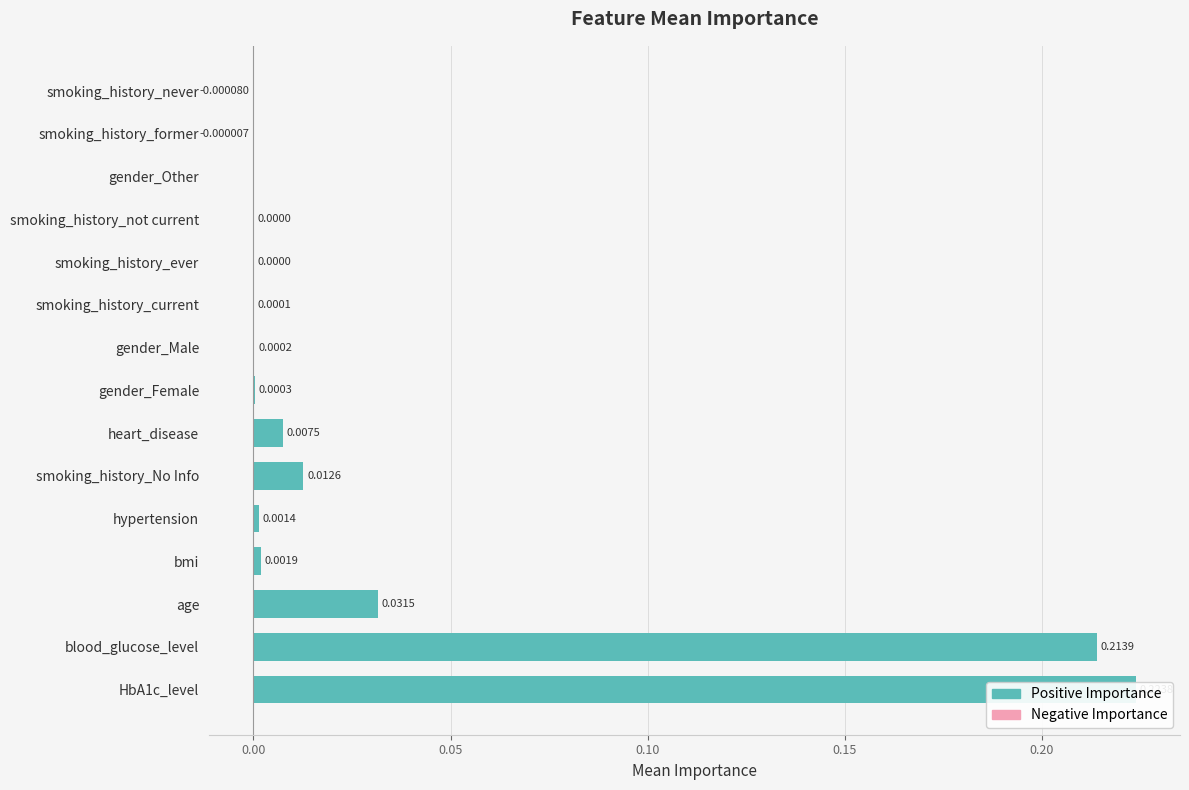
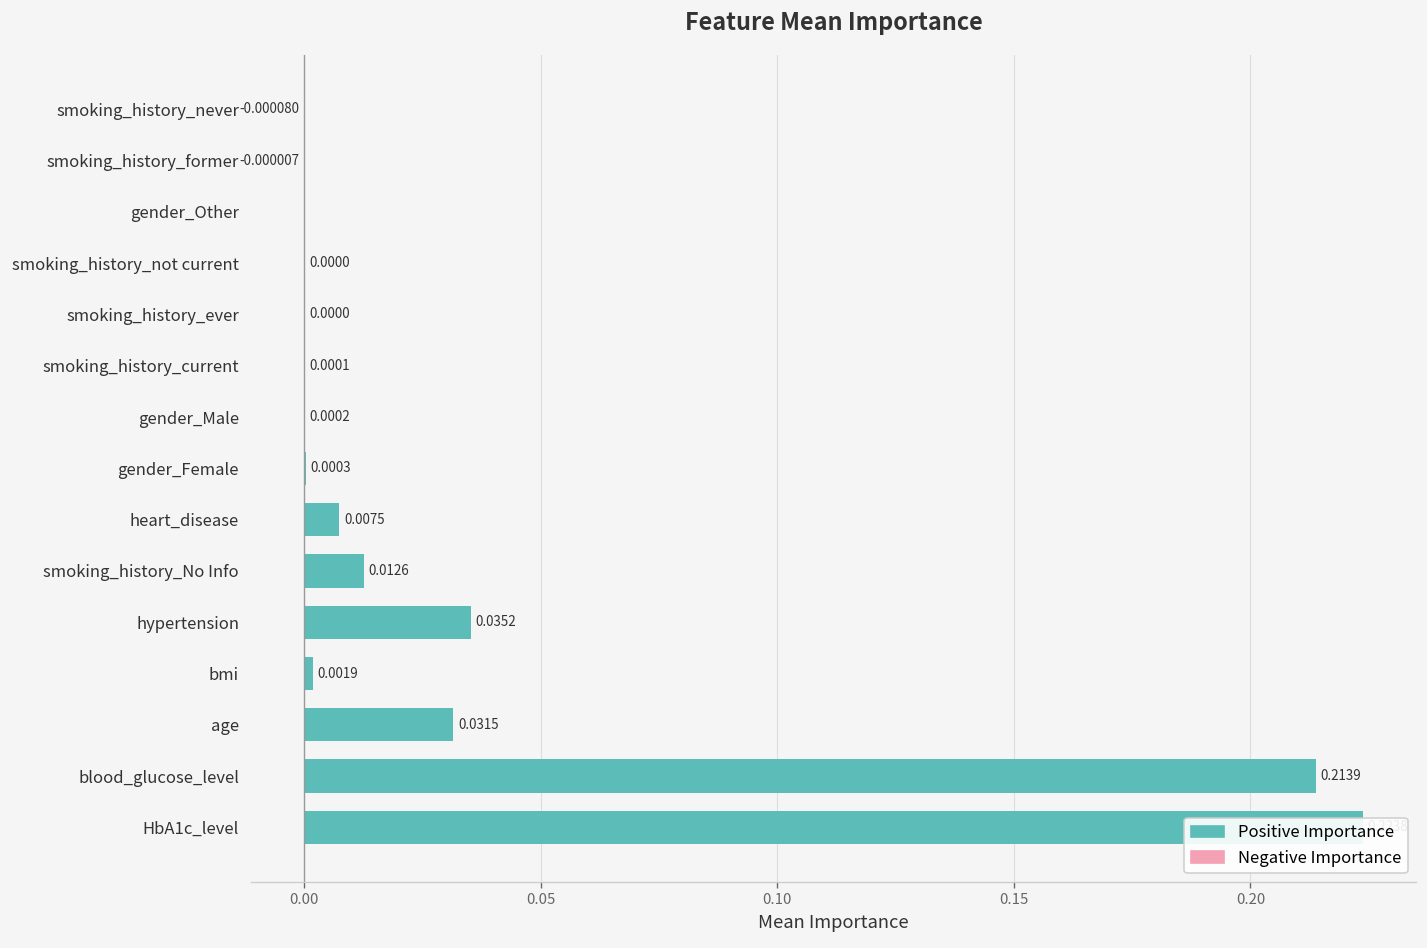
  {
    "Positive Importance": {
      "smoking_history_not current": 0.0000,
      "smoking_history_ever": 0.0000,
      "smoking_history_current": 0.0001,
      "gender_Male": 0.0002,
      "gender_Female": 0.0003,
      "heart_disease": 0.0075,
      "smoking_history_No Info": 0.0126,
-     "hypertension": 0.0014,
+     "hypertension": 0.0352,
      "bmi": 0.0019,
      "age": 0.0315,
      "blood_glucose_level": 0.2139
    },
    "Negative Importance": {
      "smoking_history_never": -0.000080,
      "smoking_history_former": -0.000007,
      "smoking_history_not current": 0.0000,
      "smoking_history_ever": 0.0000
    }
  }
